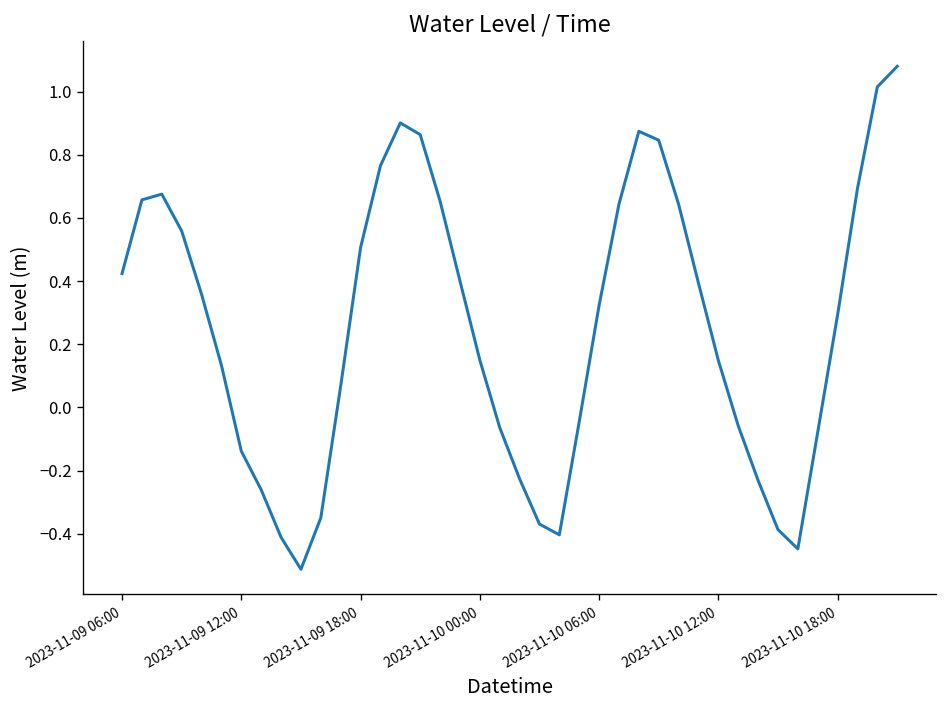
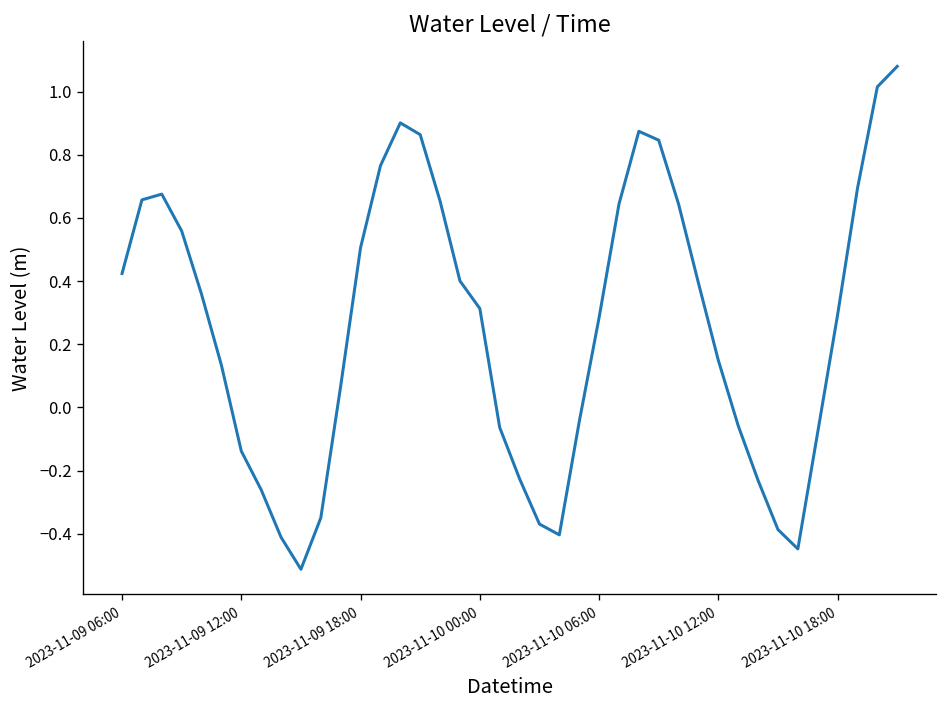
  {
    "2023-11-09 06:00": 0.42,
    "2023-11-09 12:00": -0.14,
    "2023-11-09 18:00": 0.51,
-   "2023-11-10 00:00": 0.15,
-   "2023-11-10 06:00": 0.32,
+   "2023-11-10 00:00": 0.31,
+   "2023-11-10 06:00": 0.28,
    "2023-11-10 12:00": 0.15,
    "2023-11-10 18:00": 0.29
  }
